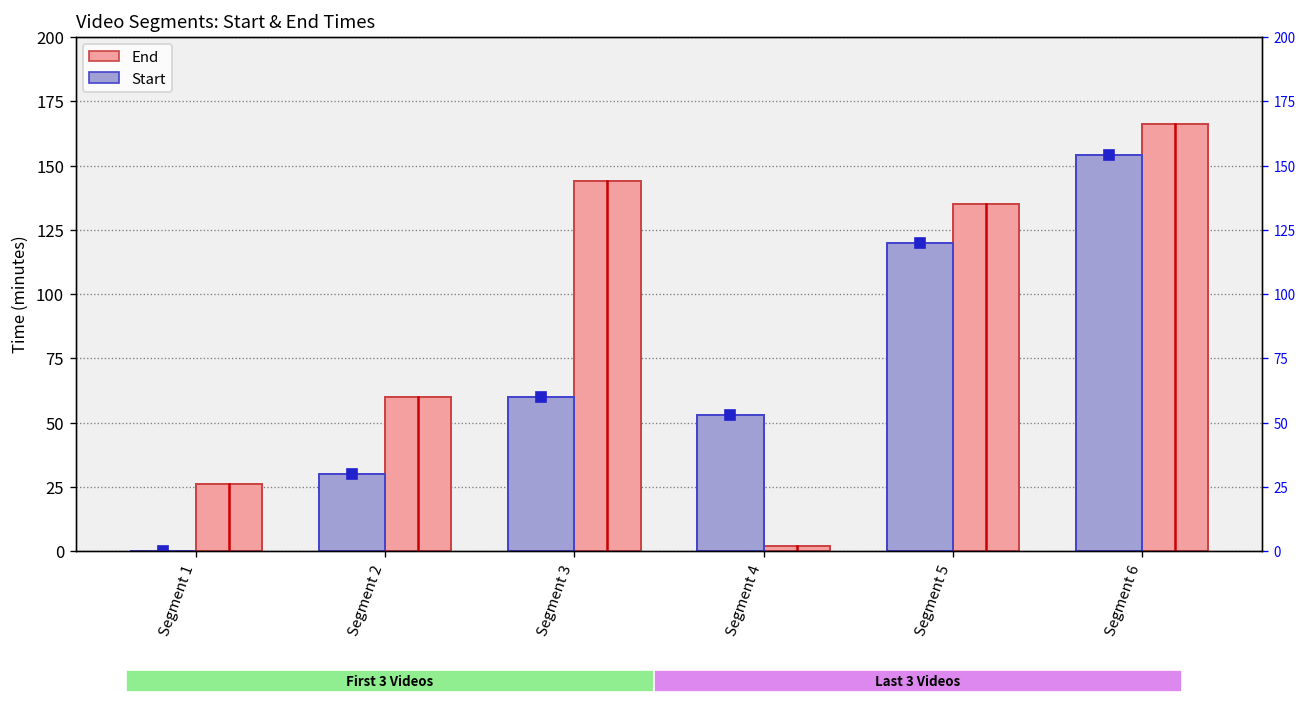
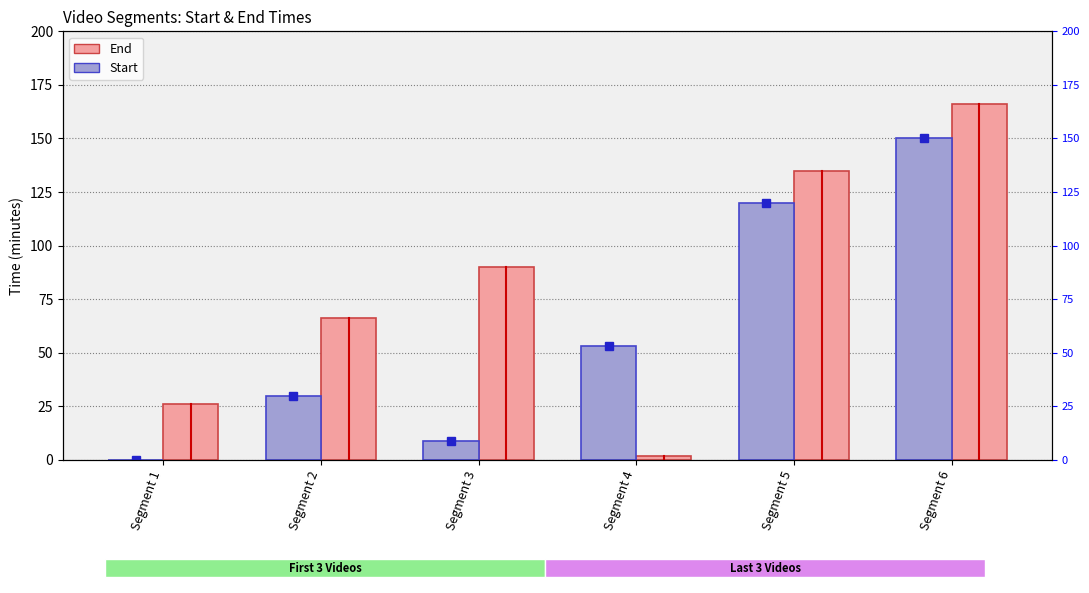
  {
    "Video Segments: Start & End Times": {
      "End": {
        "Segment 1": 26,
-       "Segment 2": 60,
-       "Segment 3": 144,
+       "Segment 2": 66,
+       "Segment 3": 90,
        "Segment 4": 2,
        "Segment 5": 135,
        "Segment 6": 166
      },
      "Start": {
        "Segment 1": 0,
        "Segment 2": 30,
-       "Segment 3": 60,
+       "Segment 3": 9,
        "Segment 4": 53,
        "Segment 5": 120,
-       "Segment 6": 154
+       "Segment 6": 150
      }
    }
  }
